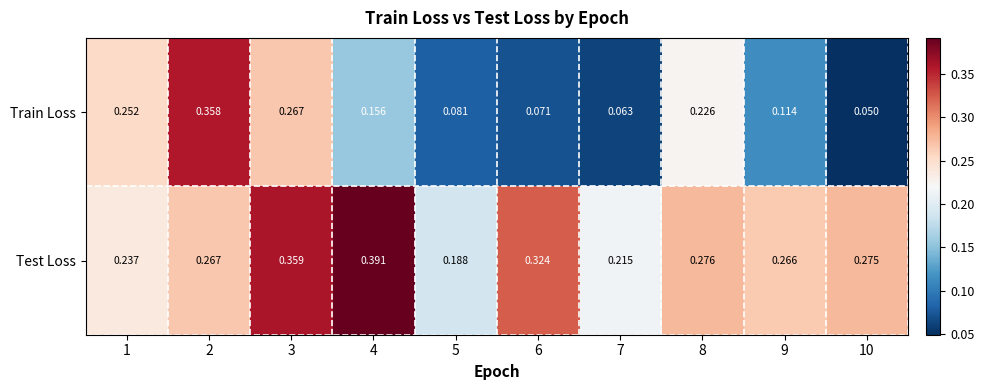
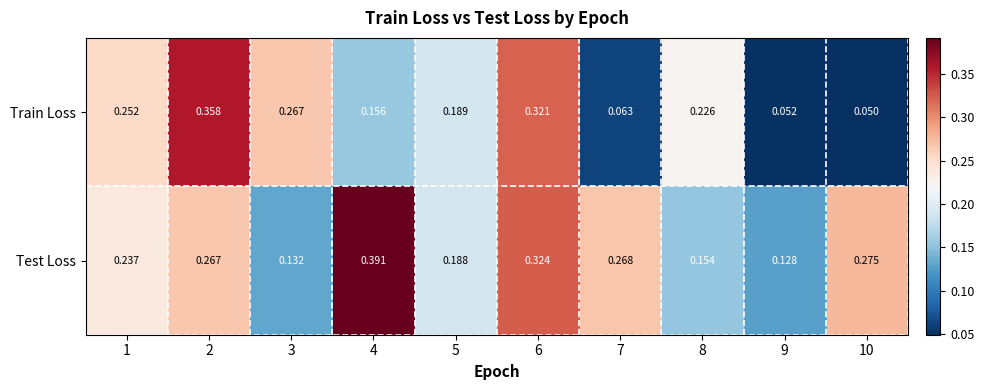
  {
    "Train Loss": {
      "1": 0.252,
      "2": 0.358,
      "3": 0.267,
      "4": 0.156,
-     "5": 0.081,
-     "6": 0.071,
+     "5": 0.189,
+     "6": 0.321,
      "7": 0.063,
      "8": 0.226,
-     "9": 0.114,
+     "9": 0.052,
      "10": 0.050
    },
    "Test Loss": {
      "1": 0.237,
      "2": 0.267,
-     "3": 0.359,
+     "3": 0.132,
      "4": 0.391,
      "5": 0.188,
      "6": 0.324,
-     "7": 0.215,
-     "8": 0.276,
-     "9": 0.266,
+     "7": 0.268,
+     "8": 0.154,
+     "9": 0.128,
      "10": 0.275
    }
  }
